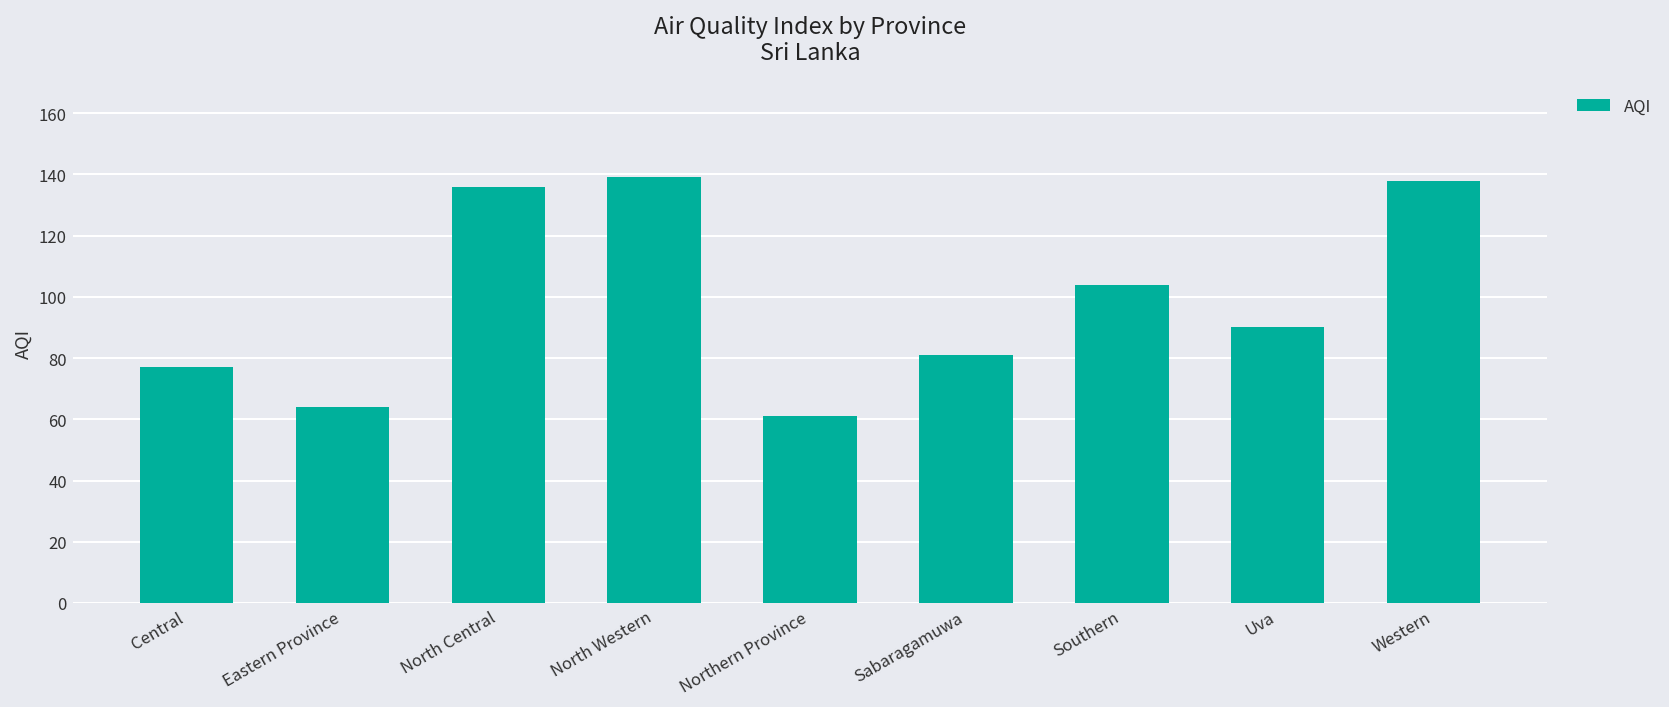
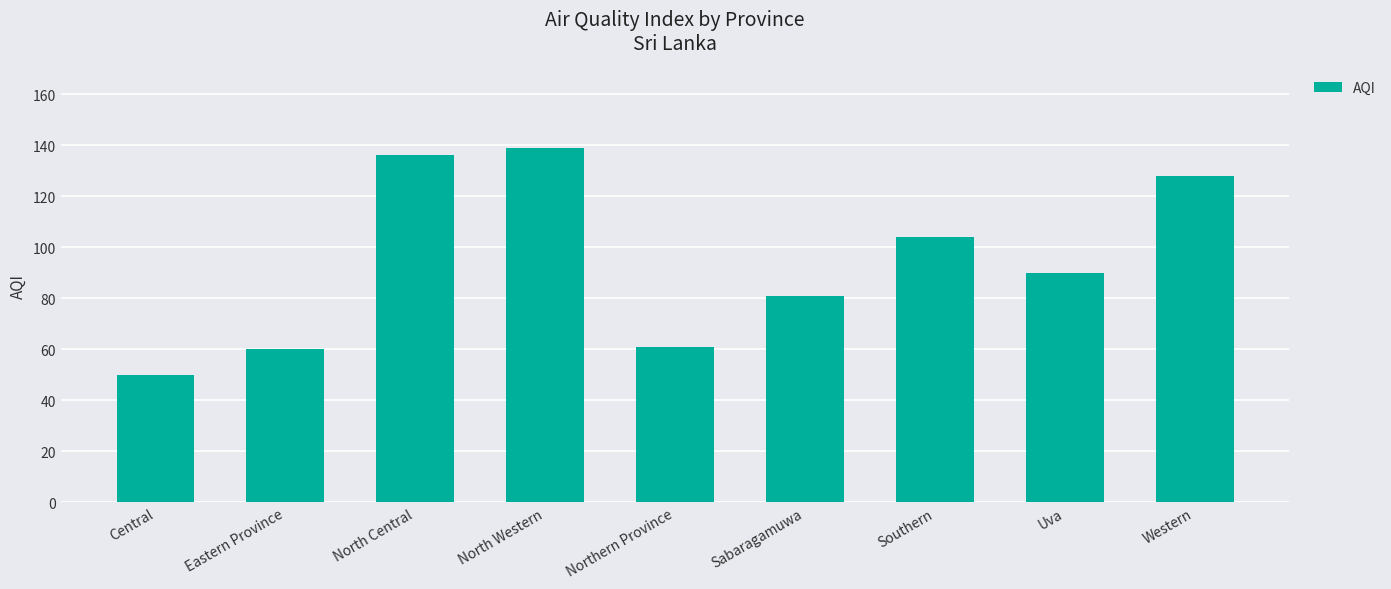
  {
-   "Central": 77,
-   "Eastern Province": 64,
+   "Central": 50,
+   "Eastern Province": 60,
    "North Central": 136,
    "North Western": 139,
    "Northern Province": 61,
    "Sabaragamuwa": 81,
    "Southern": 104,
    "Uva": 90,
-   "Western": 138
+   "Western": 128
  }
